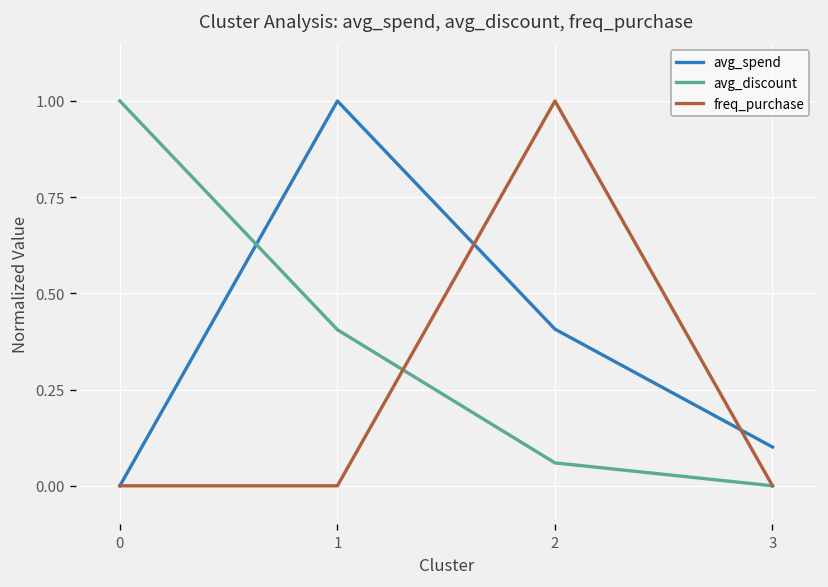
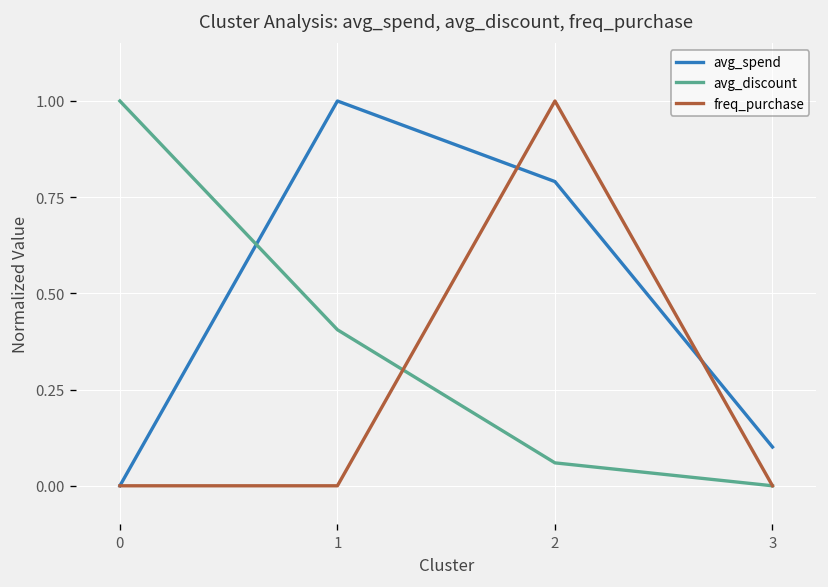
  {
    "avg_spend": {
      "1": 1.00,
-     "2": 0.41,
+     "2": 0.79,
      "3": 0.10
    },
    "avg_discount": {
      "0": 1.00,
      "1": 0.41,
      "2": 0.06
    },
    "freq_purchase": {
      "1": 0.00,
      "2": 1.00
    }
  }
